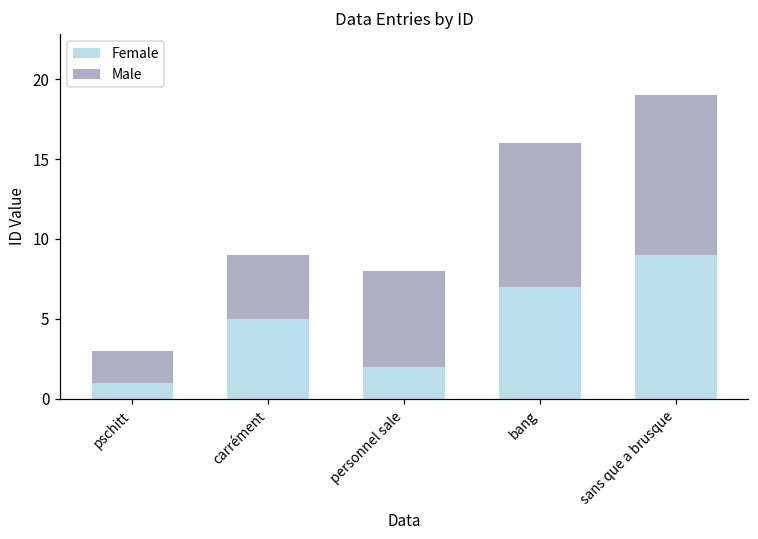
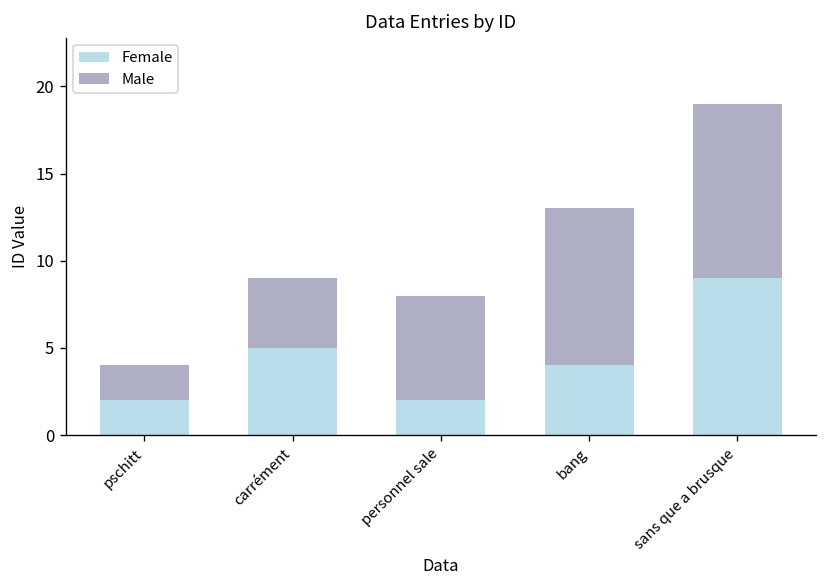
  {
    "Female": {
-     "pschitt": 1,
+     "pschitt": 2,
      "carrément": 5,
      "personnel sale": 2,
-     "bang": 7,
+     "bang": 4,
      "sans que a brusque": 9
    },
    "Male": {
      "pschitt": 2,
      "carrément": 4,
      "personnel sale": 6,
      "bang": 9,
      "sans que a brusque": 10
    }
  }
